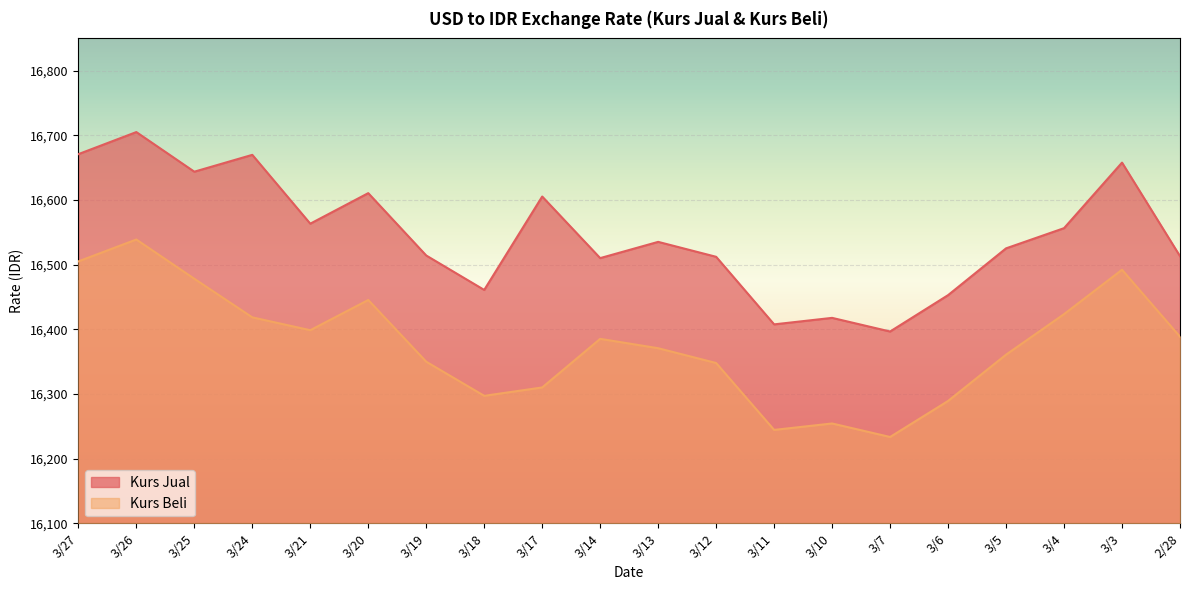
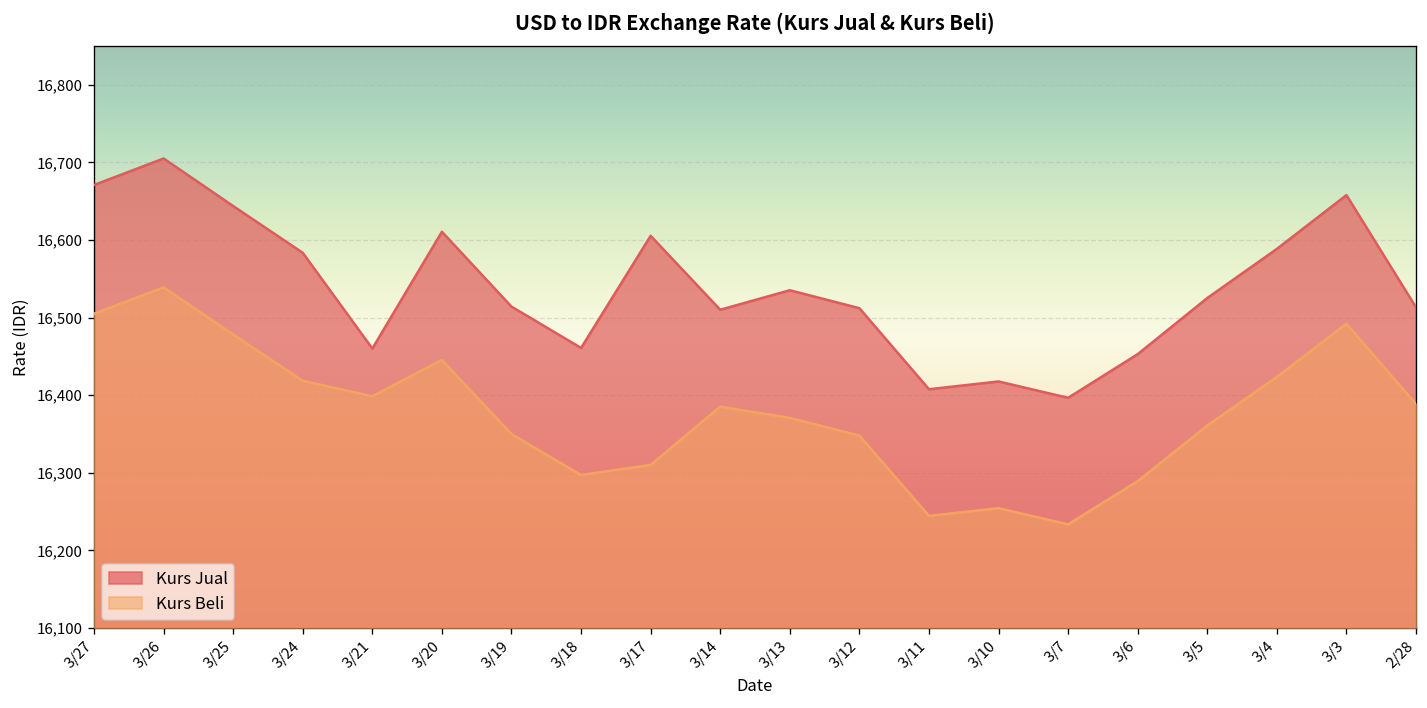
  {
    "Kurs Jual": {
      "3/27": "16,670",
      "3/26": "16,710",
      "3/25": "16,640",
-     "3/24": "16,670",
-     "3/21": "16,560",
+     "3/24": "16,580",
+     "3/21": "16,460",
      "3/20": "16,610",
      "3/19": "16,510",
      "3/18": "16,460",
      "3/17": "16,610",
      "3/14": "16,510",
      "3/13": "16,540",
      "3/12": "16,510",
      "3/11": "16,410",
      "3/10": "16,420",
      "3/7": "16,400",
      "3/6": "16,450",
      "3/5": "16,530",
-     "3/4": "16,560",
+     "3/4": "16,590",
      "3/3": "16,660",
      "2/28": "16,510"
    },
    "Kurs Beli": {
      "3/27": "16,510",
      "3/26": "16,540",
      "3/25": "16,480",
      "3/24": "16,420",
      "3/21": "16,400",
      "3/20": "16,450",
      "3/19": "16,350",
      "3/18": "16,300",
      "3/17": "16,310",
      "3/14": "16,390",
      "3/13": "16,370",
      "3/12": "16,350",
      "3/11": "16,240",
      "3/10": "16,250",
      "3/7": "16,230",
      "3/6": "16,290",
      "3/5": "16,360",
      "3/4": "16,420",
      "3/3": "16,490",
      "2/28": "16,390"
    }
  }
